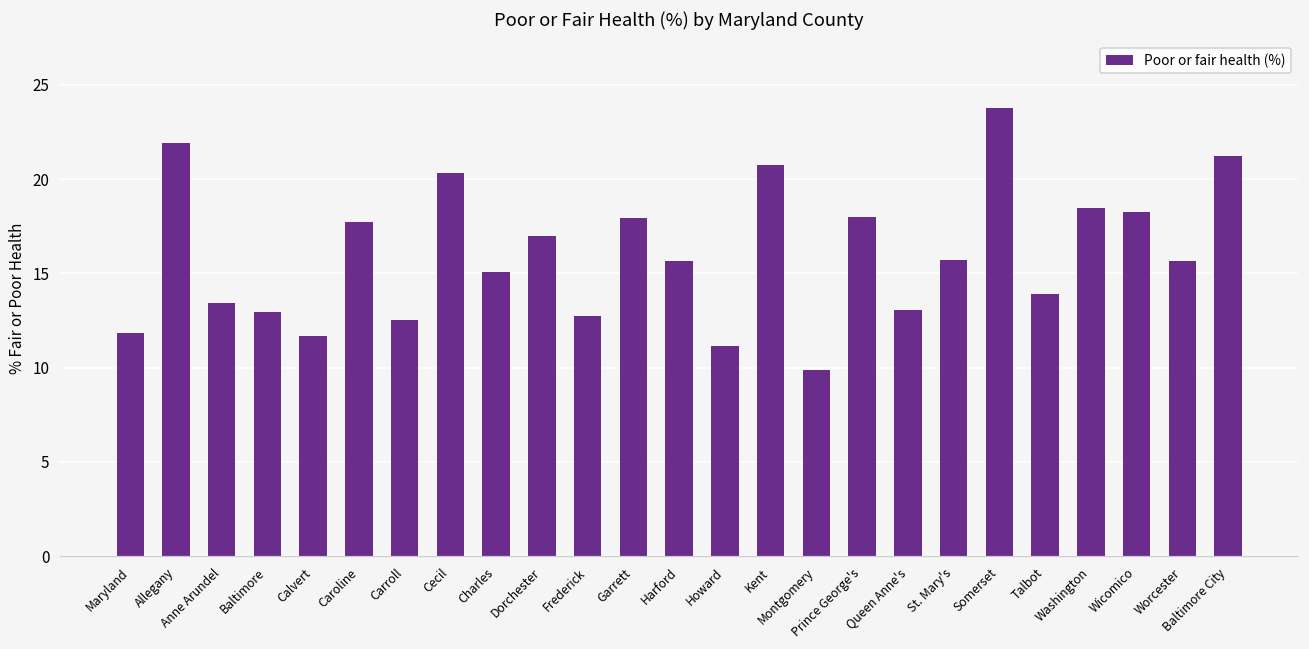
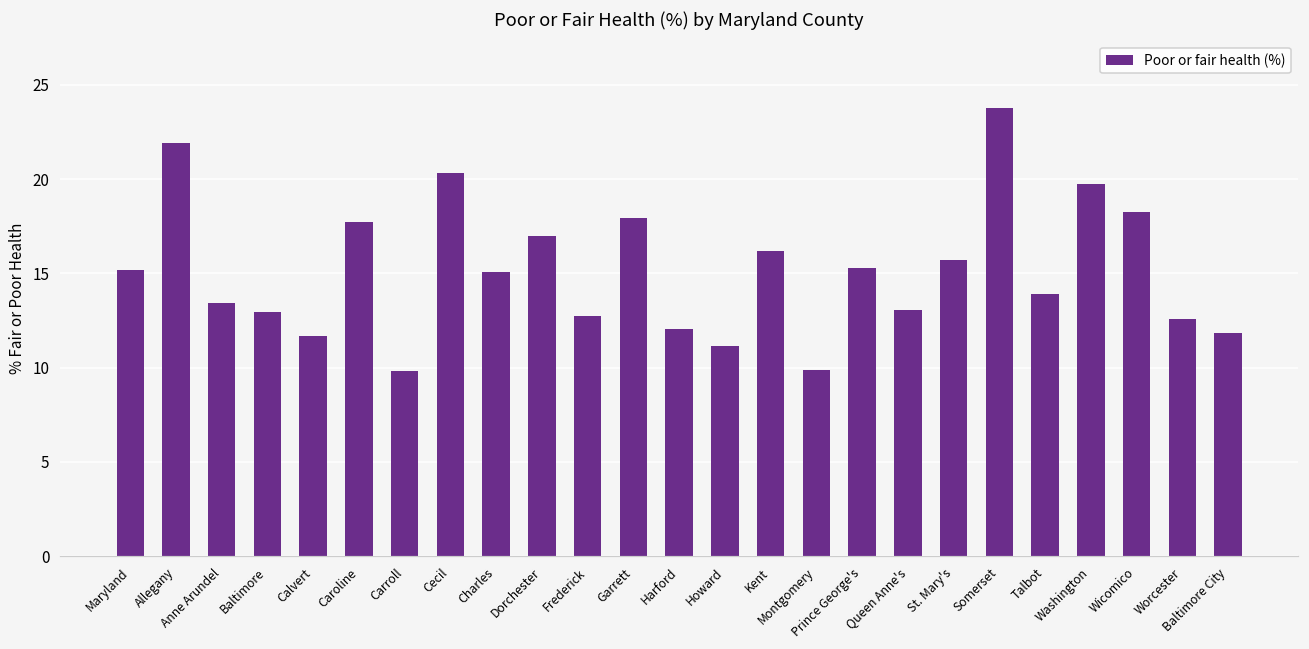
  {
-   "Maryland": 11.9,
+   "Maryland": 15.2,
    "Allegany": 21.9,
    "Anne Arundel": 13.4,
    "Baltimore": 12.9,
    "Calvert": 11.7,
    "Caroline": 17.7,
-   "Carroll": 12.5,
+   "Carroll": 9.8,
    "Cecil": 20.3,
    "Charles": 15.1,
    "Dorchester": 17.0,
    "Frederick": 12.7,
    "Garrett": 18.0,
-   "Harford": 15.6,
+   "Harford": 12.1,
    "Howard": 11.1,
-   "Kent": 20.7,
+   "Kent": 16.2,
    "Montgomery": 9.9,
-   "Prince George's": 18.0,
+   "Prince George's": 15.3,
    "Queen Anne's": 13.1,
    "St. Mary's": 15.7,
    "Somerset": 23.8,
    "Talbot": 13.9,
-   "Washington": 18.4,
+   "Washington": 19.8,
    "Wicomico": 18.2,
-   "Worcester": 15.7,
-   "Baltimore City": 21.2
+   "Worcester": 12.6,
+   "Baltimore City": 11.8
  }
